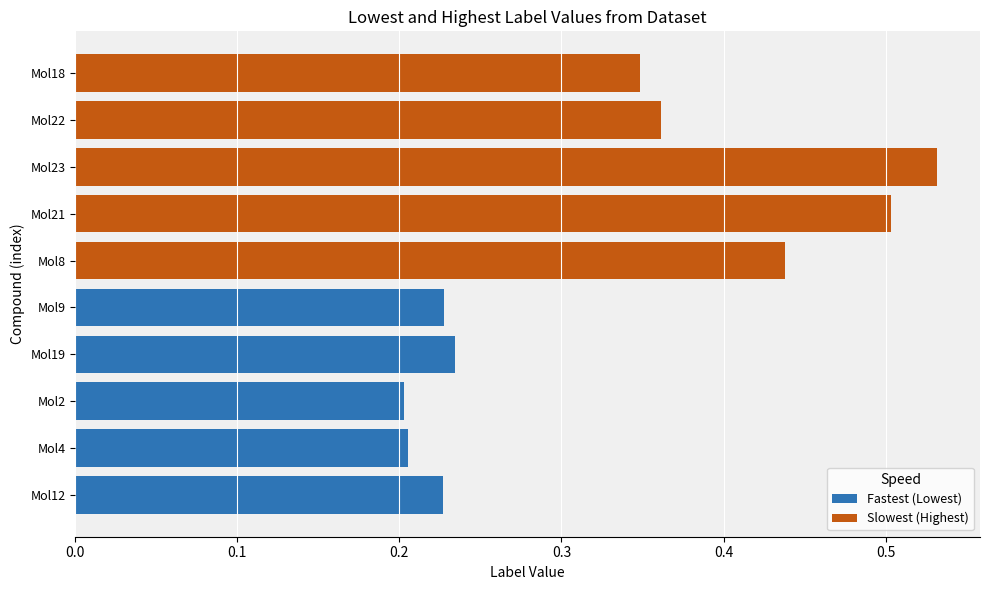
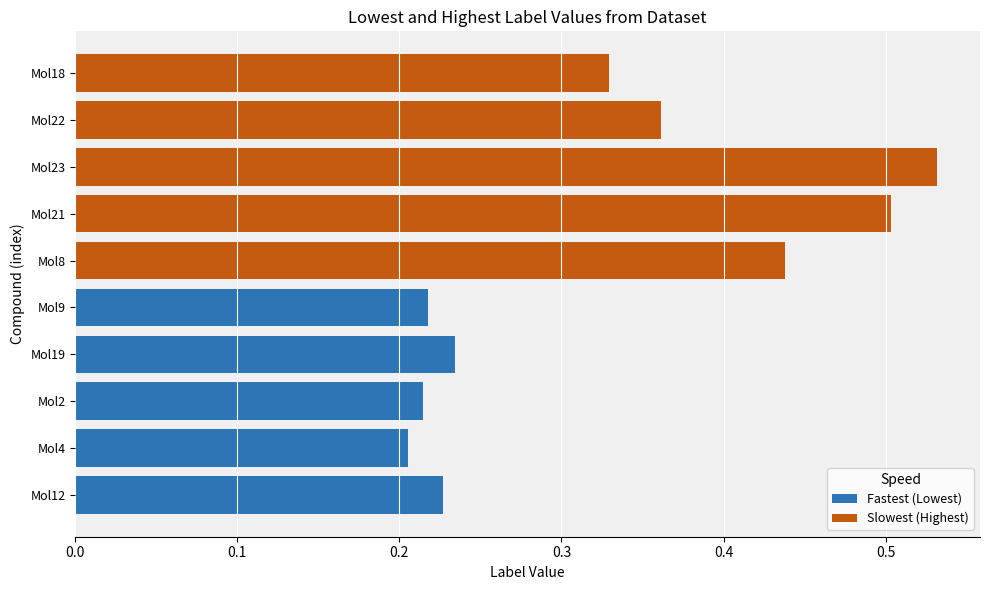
  {
    "Fastest (Lowest)": {
-     "Mol9": 0.228,
+     "Mol9": 0.218,
      "Mol19": 0.234,
-     "Mol2": 0.203,
+     "Mol2": 0.214,
      "Mol4": 0.206,
      "Mol12": 0.227
    },
    "Slowest (Highest)": {
-     "Mol18": 0.349,
+     "Mol18": 0.329,
      "Mol22": 0.361,
      "Mol23": 0.532,
      "Mol21": 0.503,
      "Mol8": 0.438
    }
  }
